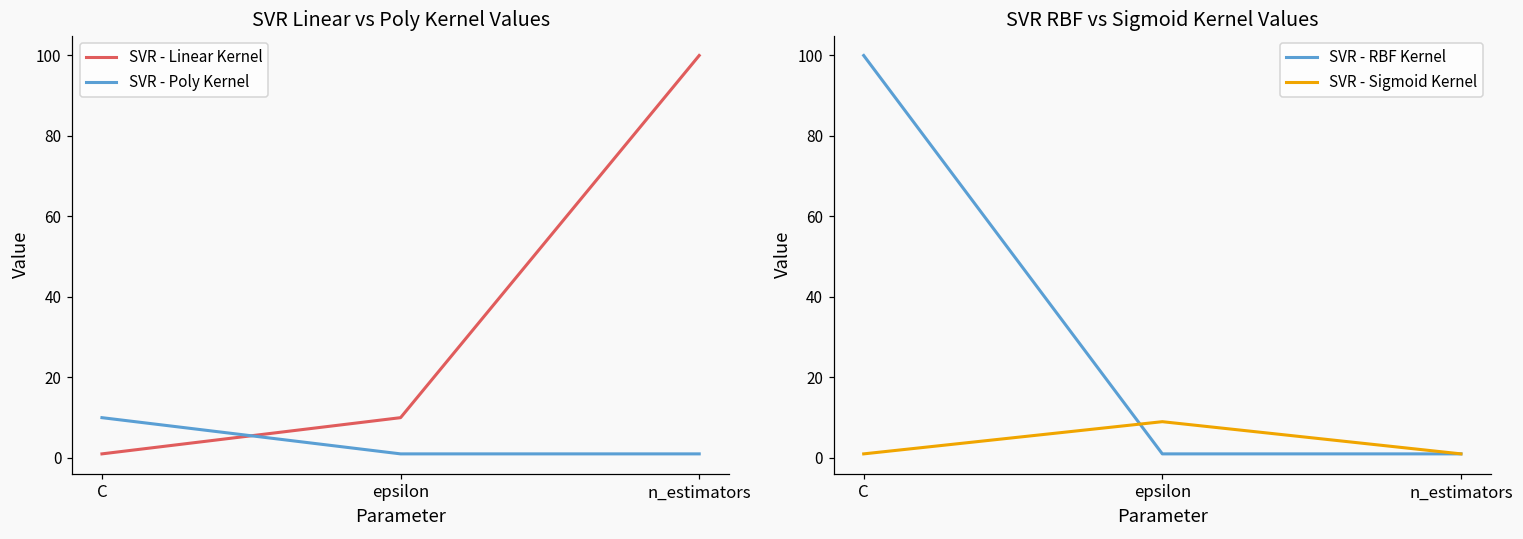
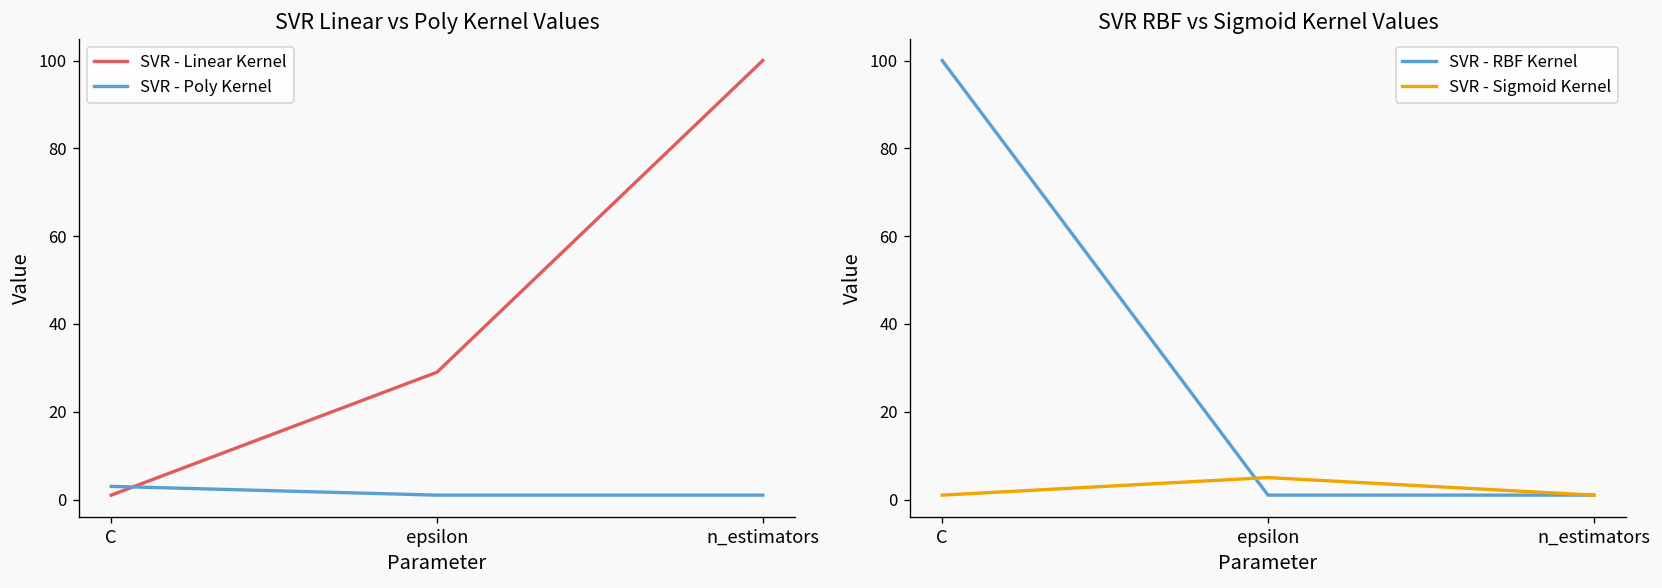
  {
    "SVR Linear vs Poly Kernel Values": {
      "SVR - Linear Kernel": {
        "C": 1,
-       "epsilon": 10,
+       "epsilon": 29,
        "n_estimators": 100
      },
      "SVR - Poly Kernel": {
-       "C": 10,
+       "C": 3,
        "epsilon": 1,
        "n_estimators": 1
      }
    },
    "SVR RBF vs Sigmoid Kernel Values": {
      "SVR - RBF Kernel": {
        "C": 100,
        "epsilon": 1
      },
      "SVR - Sigmoid Kernel": {
        "C": 1,
-       "epsilon": 9
+       "epsilon": 5
      }
    }
  }
